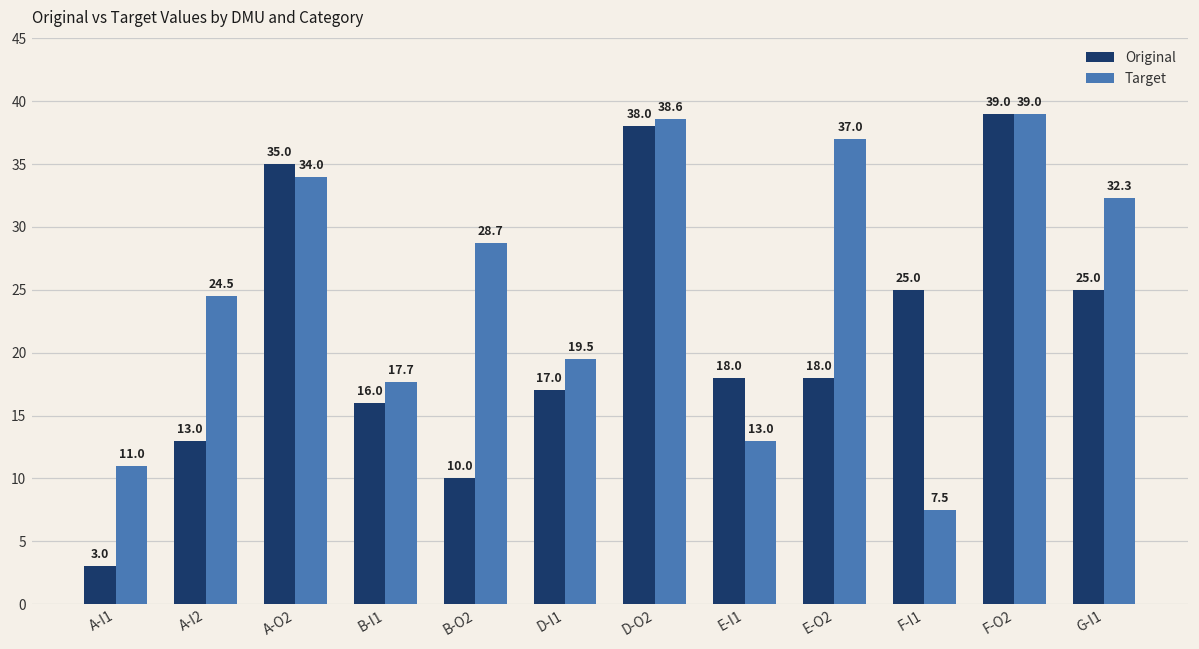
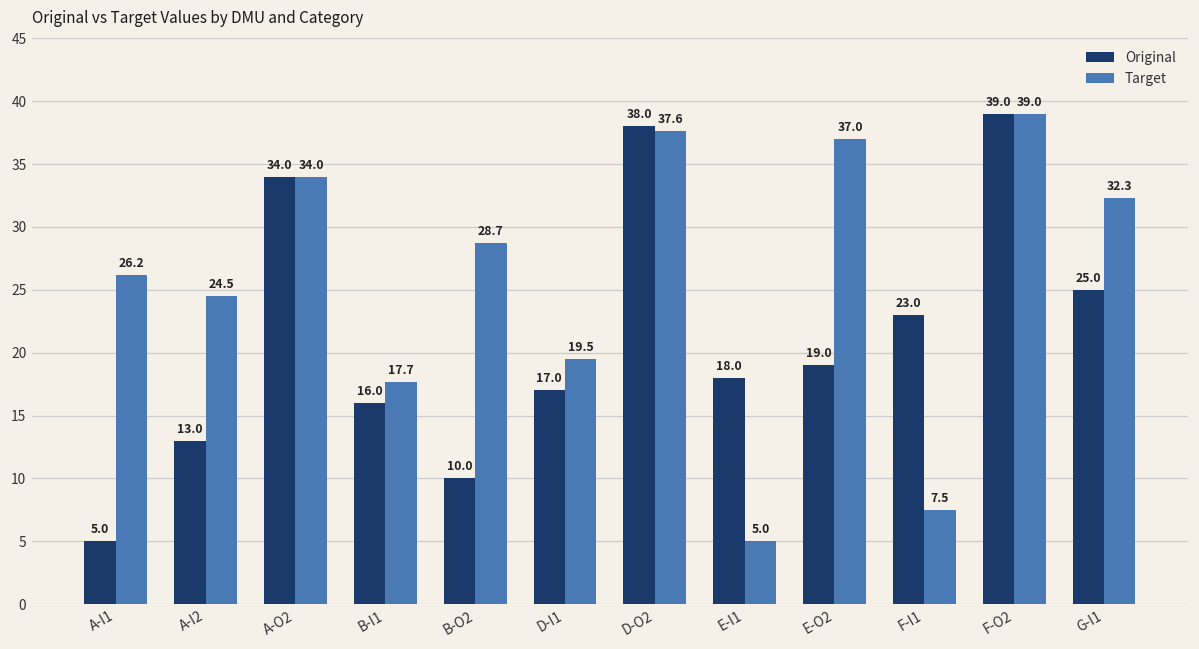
  {
    "Original": {
-     "A-I1": 3.0,
+     "A-I1": 5.0,
      "A-I2": 13.0,
-     "A-O2": 35.0,
+     "A-O2": 34.0,
      "B-I1": 16.0,
      "B-O2": 10.0,
      "D-I1": 17.0,
      "D-O2": 38.0,
      "E-I1": 18.0,
-     "E-O2": 18.0,
-     "F-I1": 25.0,
+     "E-O2": 19.0,
+     "F-I1": 23.0,
      "F-O2": 39.0,
      "G-I1": 25.0
    },
    "Target": {
-     "A-I1": 11.0,
+     "A-I1": 26.2,
      "A-I2": 24.5,
      "A-O2": 34.0,
      "B-I1": 17.7,
      "B-O2": 28.7,
      "D-I1": 19.5,
-     "D-O2": 38.6,
-     "E-I1": 13.0,
+     "D-O2": 37.6,
+     "E-I1": 5.0,
      "E-O2": 37.0,
      "F-I1": 7.5,
      "F-O2": 39.0,
      "G-I1": 32.3
    }
  }
